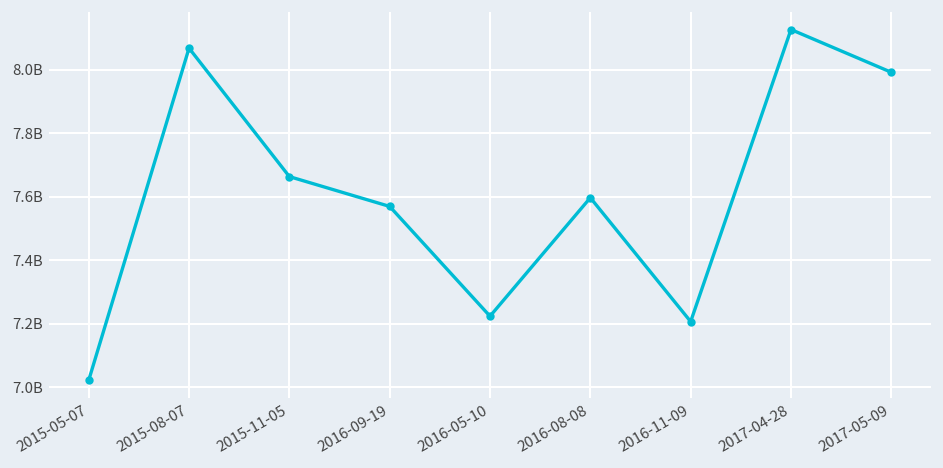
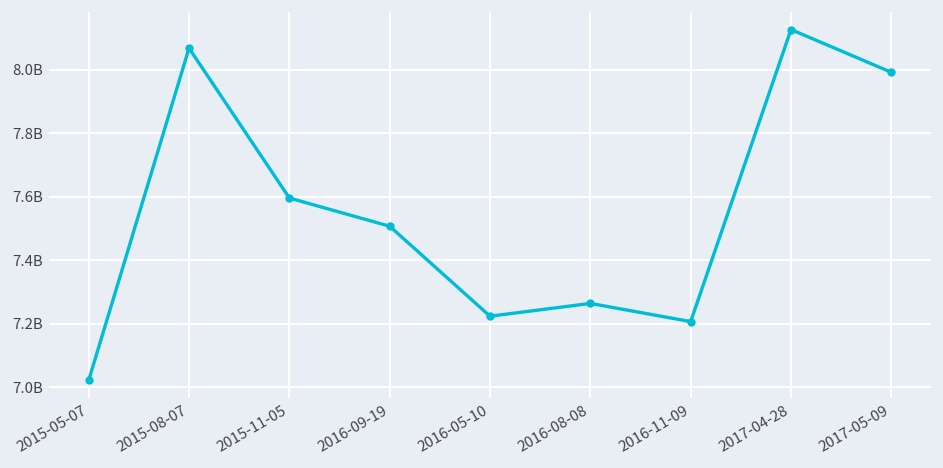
  {
    "2015-05-07": 7020000000,
    "2015-08-07": 8070000000,
-   "2015-11-05": 7660000000,
-   "2016-09-19": 7570000000,
+   "2015-11-05": 7600000000,
+   "2016-09-19": 7510000000,
    "2016-05-10": 7220000000,
-   "2016-08-08": 7600000000,
+   "2016-08-08": 7260000000,
    "2016-11-09": 7210000000,
    "2017-04-28": 8130000000,
    "2017-05-09": 7990000000
  }
